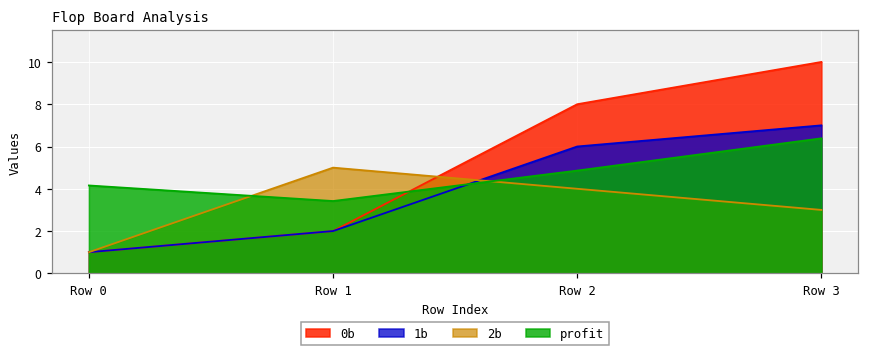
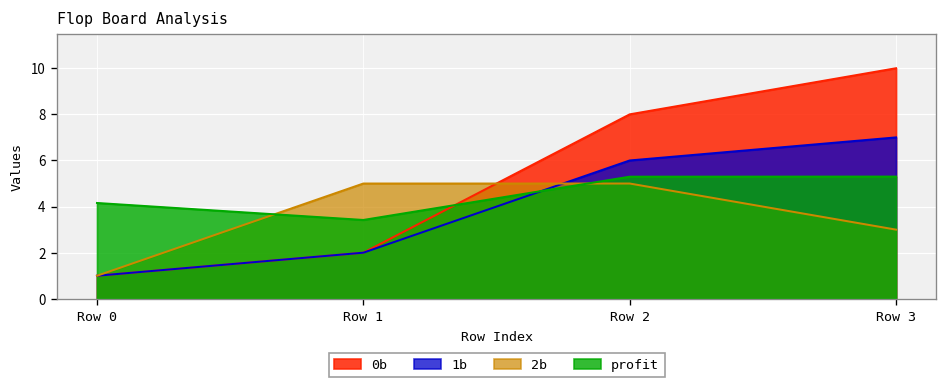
  {
    "0b": {
      "Row 2": 8.0,
      "Row 3": 10.0
    },
    "1b": {
      "Row 2": 6.0,
      "Row 3": 7.0
    },
    "2b": {
      "Row 1": 5,
-     "Row 2": 4,
+     "Row 2": 5,
      "Row 3": 3
    },
    "profit": {
      "Row 0": 4.2,
      "Row 1": 3.4,
-     "Row 2": 4.9,
-     "Row 3": 6.4
+     "Row 2": 5.3,
+     "Row 3": 5.3
    }
  }
